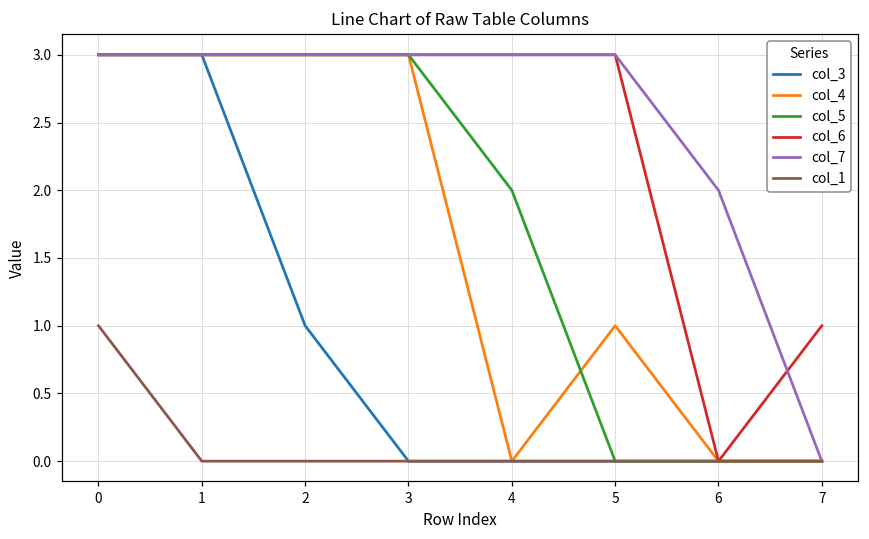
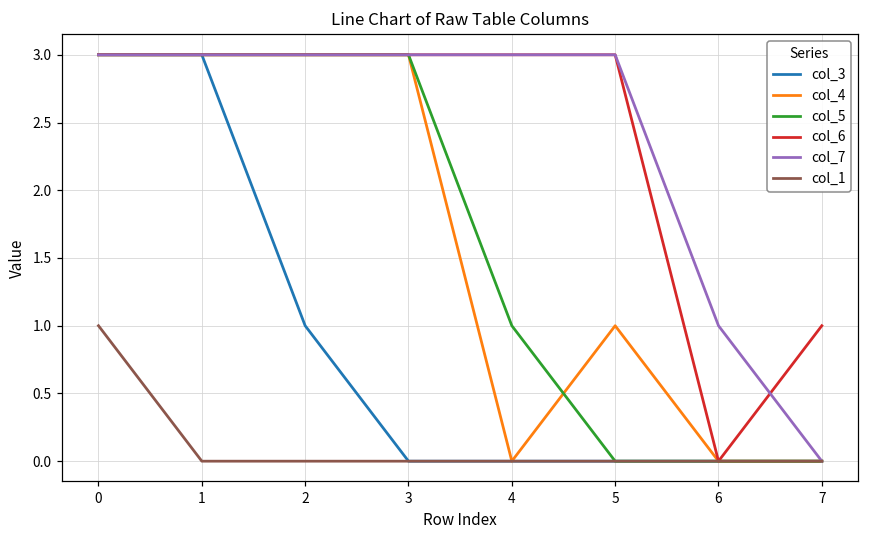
  {
    "col_3": {
      "2": 1
    },
    "col_4": {
      "5": 1
    },
    "col_5": {
-     "4": 2
+     "4": 1
    },
    "col_6": {
      "7": 1
    },
    "col_7": {
-     "6": 2
+     "6": 1
    },
    "col_1": {
      "0": 1,
      "1": 0,
      "2": 0
    }
  }
